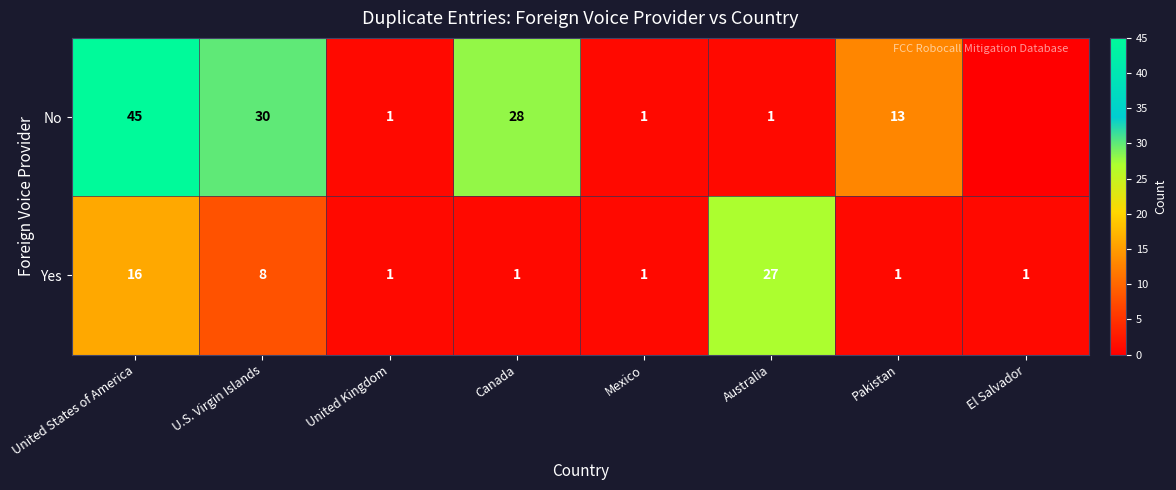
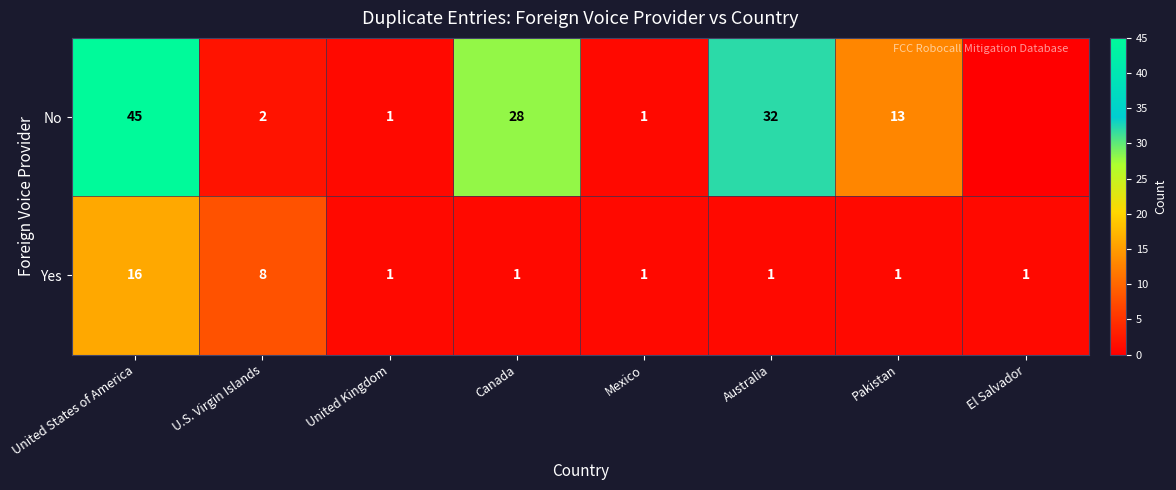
  {
    "No": {
      "United States of America": 45,
-     "U.S. Virgin Islands": 30,
+     "U.S. Virgin Islands": 2,
      "United Kingdom": 1,
      "Canada": 28,
      "Mexico": 1,
-     "Australia": 1,
+     "Australia": 32,
      "Pakistan": 13
    },
    "Yes": {
      "United States of America": 16,
      "U.S. Virgin Islands": 8,
      "United Kingdom": 1,
      "Canada": 1,
      "Mexico": 1,
-     "Australia": 27,
+     "Australia": 1,
      "Pakistan": 1,
      "El Salvador": 1
    }
  }
